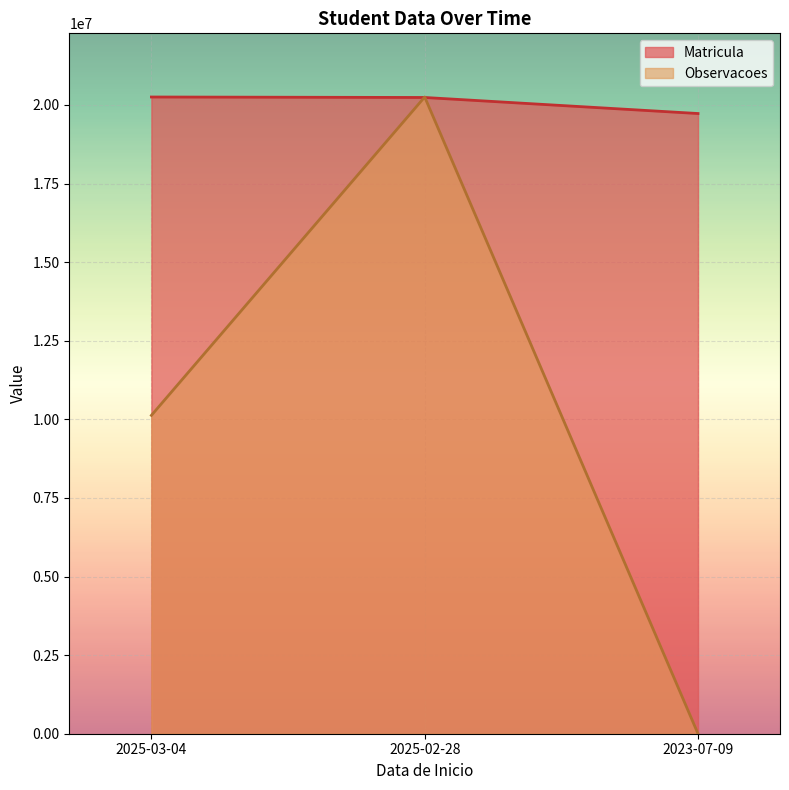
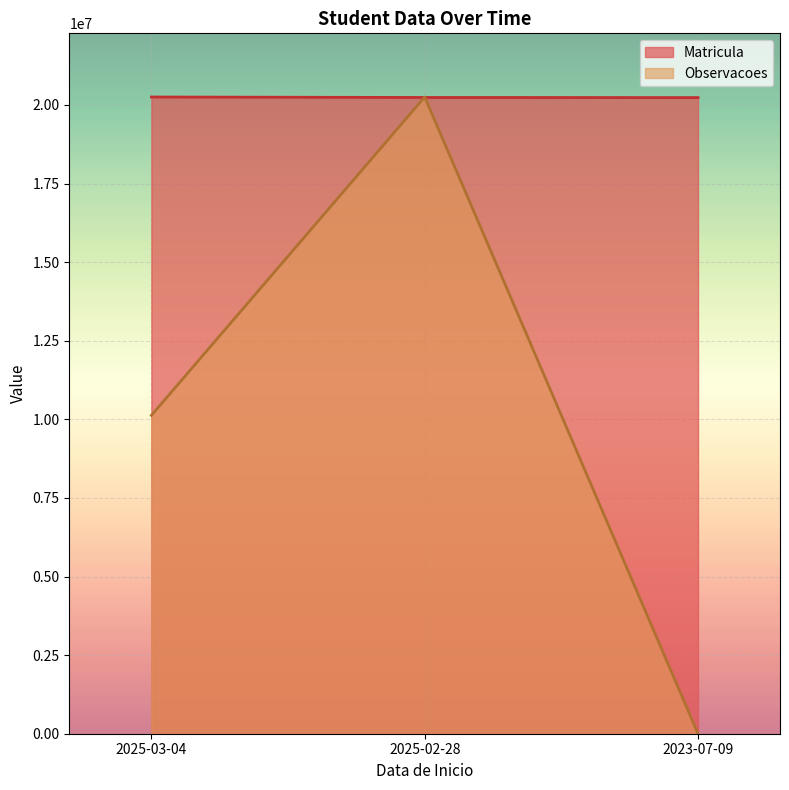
  {
    "Matricula": {
      "2025-03-04": 20300000,
-     "2023-07-09": 19700000
+     "2023-07-09": 20200000
    },
    "Observacoes": {
      "2025-03-04": 10100000,
      "2023-07-09": 0
    }
  }
